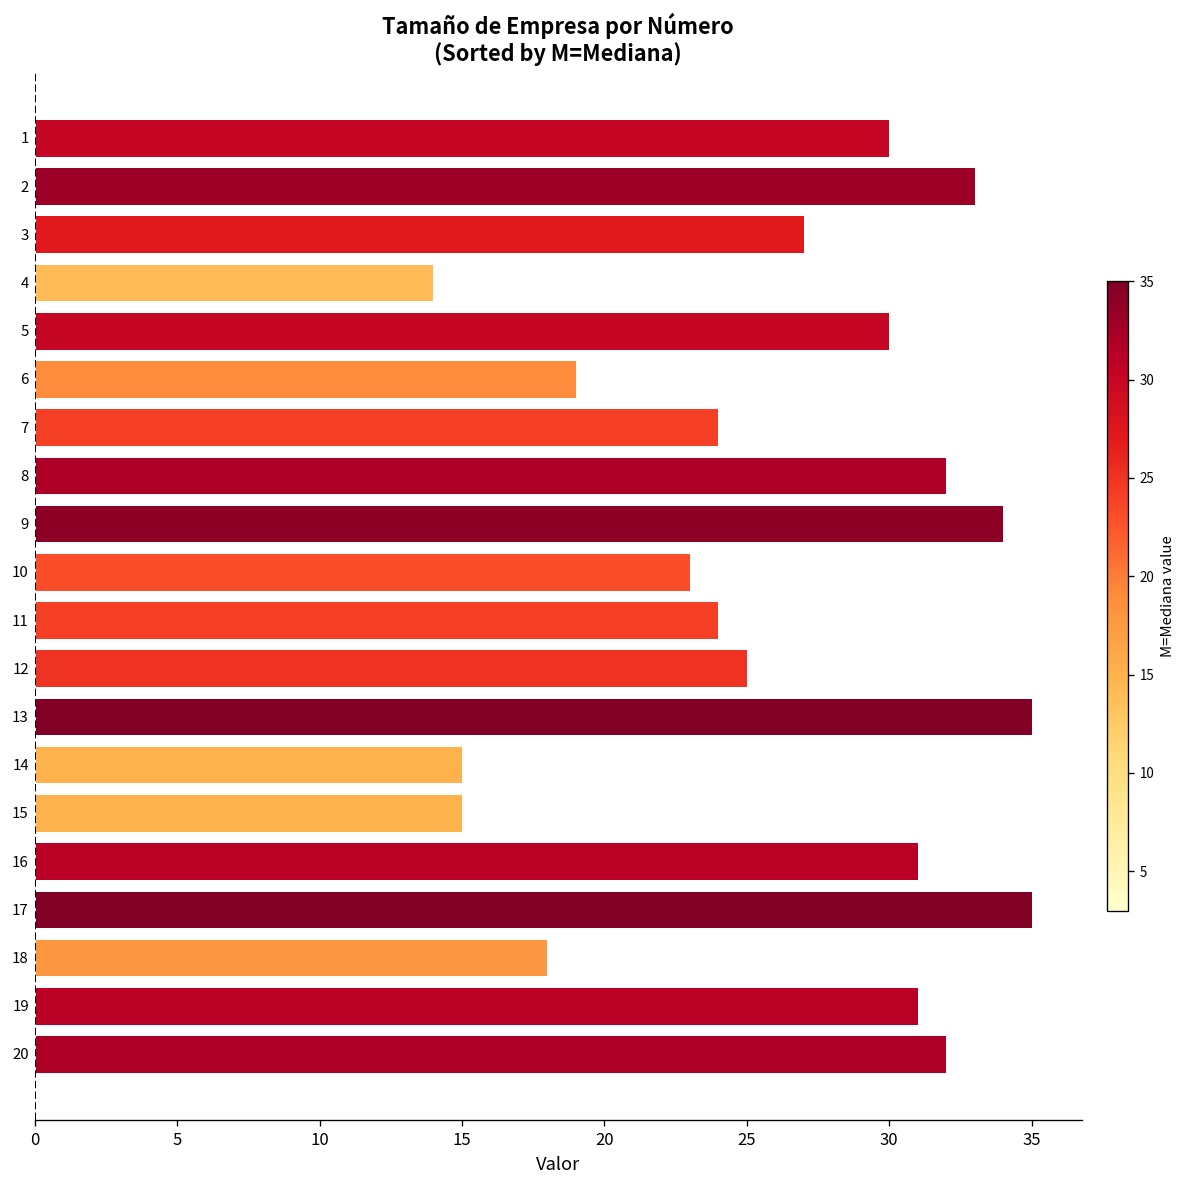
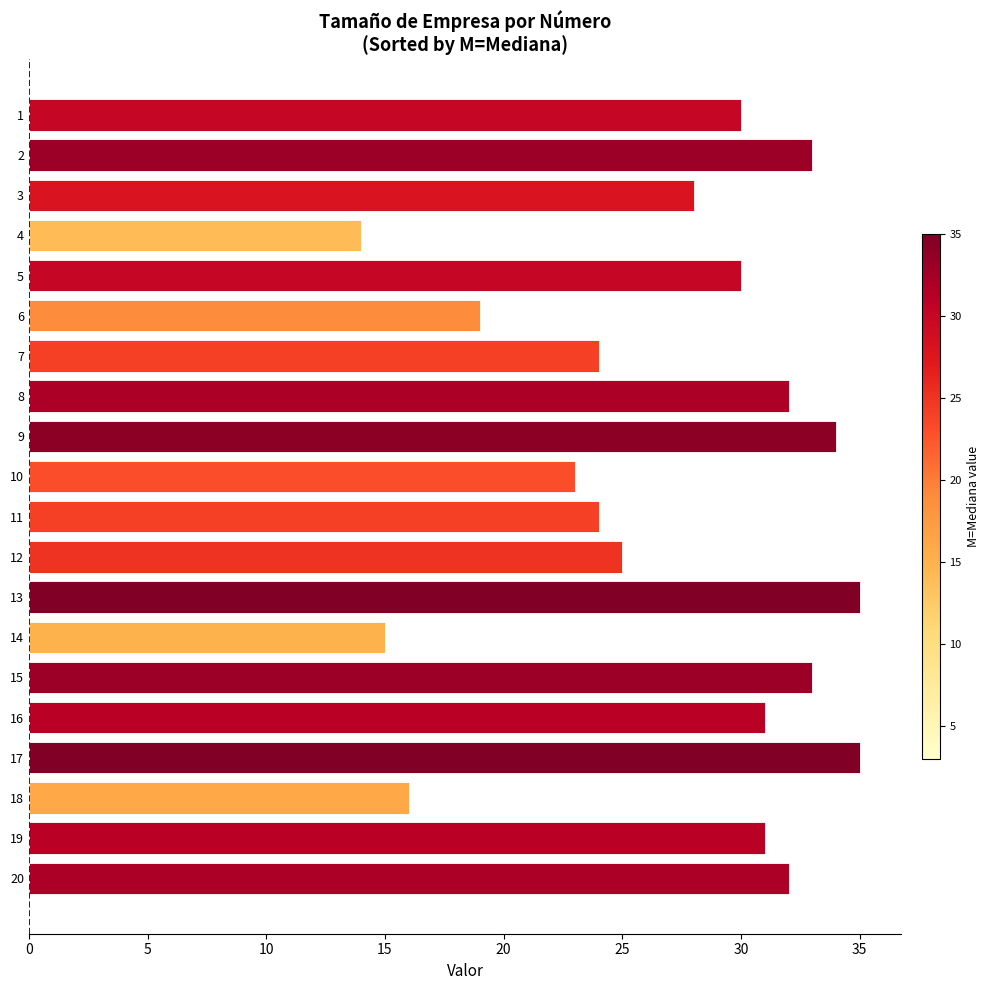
  {
    "1": 30,
    "2": 33,
-   "3": 27,
+   "3": 28,
    "4": 14,
    "5": 30,
    "6": 19,
    "7": 24,
    "8": 32,
    "9": 34,
    "10": 23,
    "11": 24,
    "12": 25,
    "13": 35,
    "14": 15,
-   "15": 15,
+   "15": 33,
    "16": 31,
    "17": 35,
-   "18": 18,
+   "18": 16,
    "19": 31,
    "20": 32
  }
